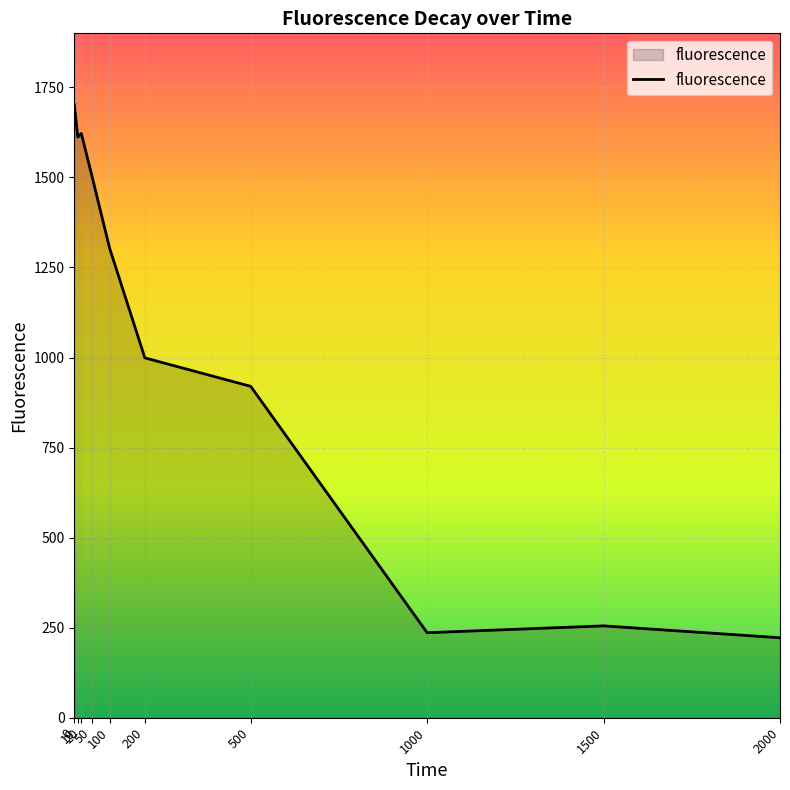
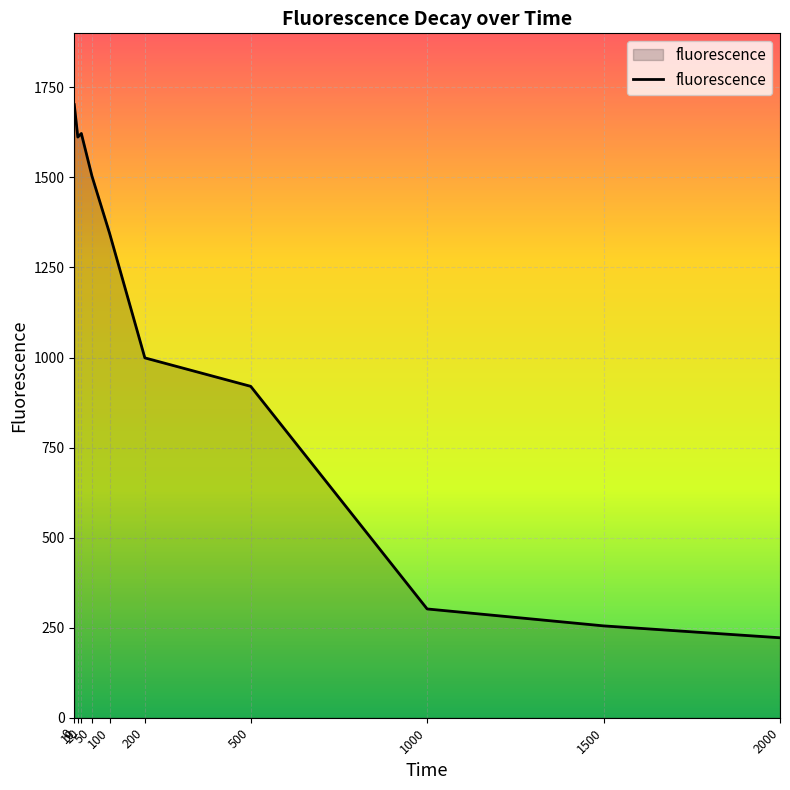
  {
    "0": 1700,
    "10": 1610,
    "20": 1620,
    "50": 1500,
-   "100": 1300,
+   "100": 1350,
    "200": 1000,
    "500": 920,
-   "1000": 240,
+   "1000": 300,
    "1500": 260,
    "2000": 220
  }
